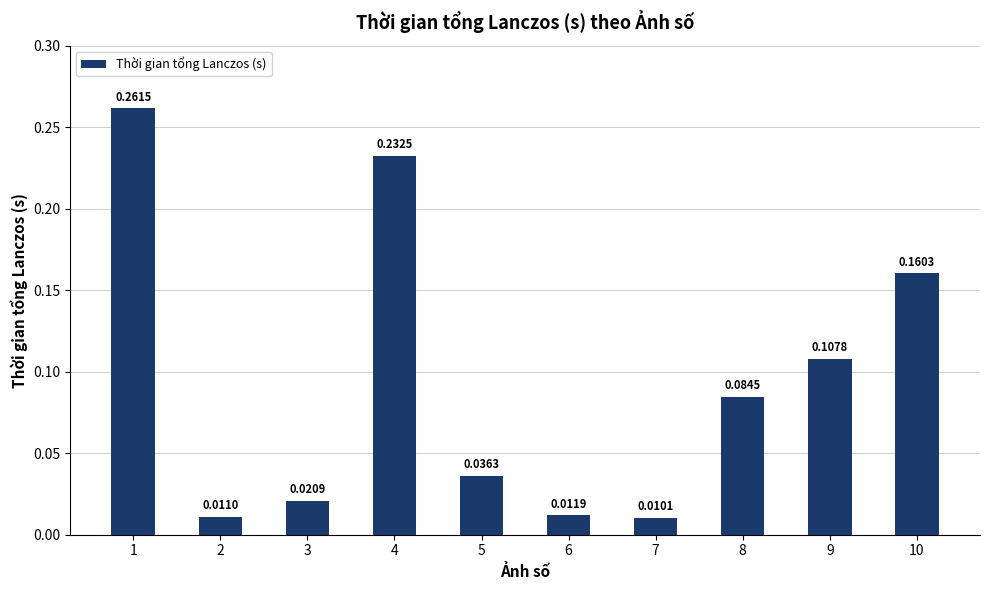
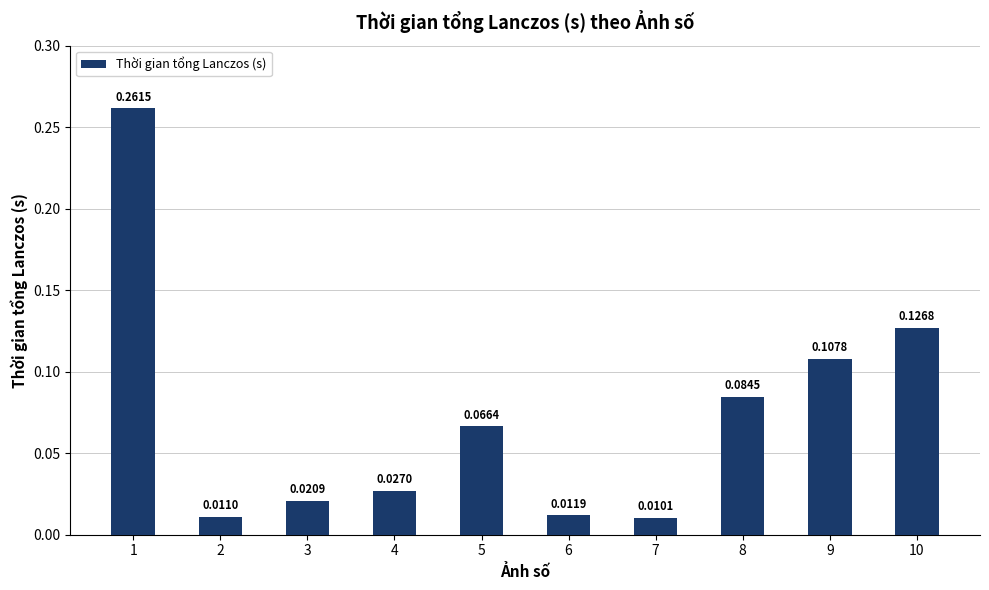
  {
    "1": 0.2615,
    "2": 0.0110,
    "3": 0.0209,
-   "4": 0.2325,
-   "5": 0.0363,
+   "4": 0.0270,
+   "5": 0.0664,
    "6": 0.0119,
    "7": 0.0101,
    "8": 0.0845,
    "9": 0.1078,
-   "10": 0.1603
+   "10": 0.1268
  }
